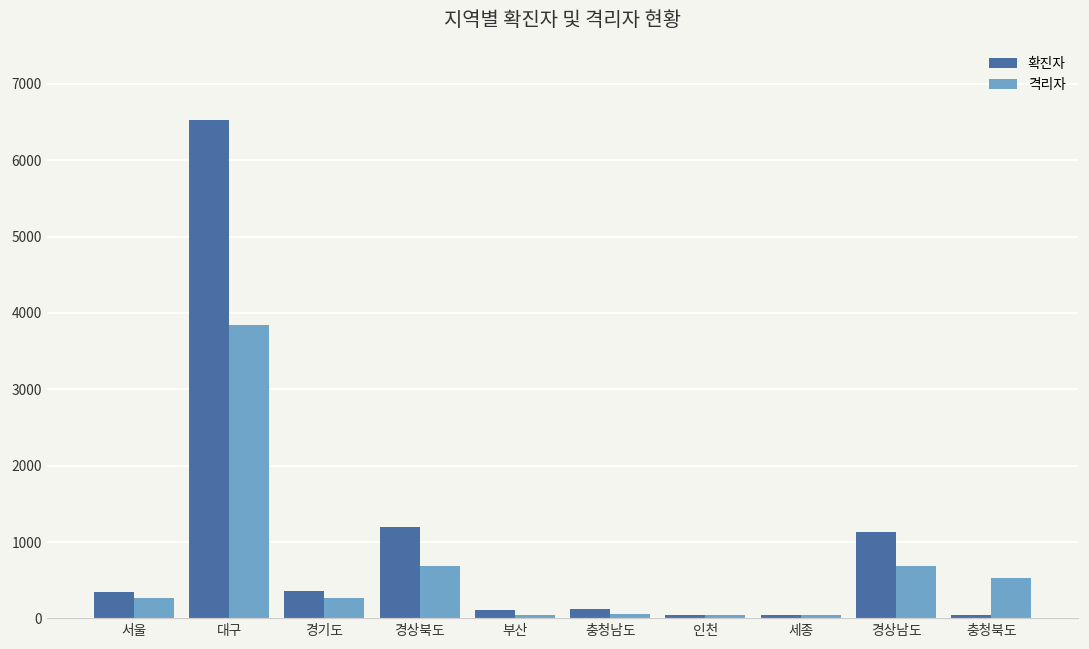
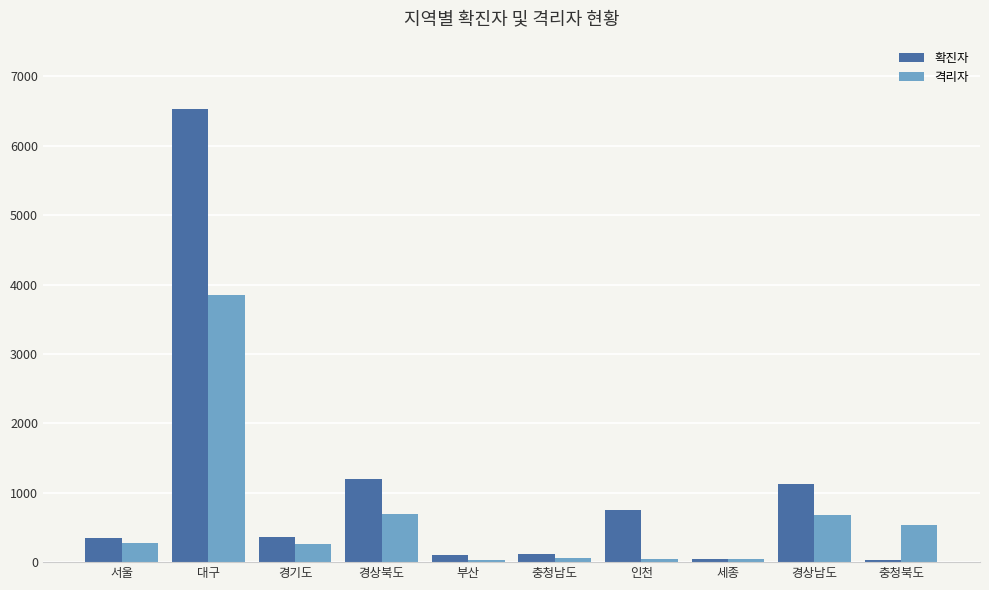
  {
    "확진자": {
      "서울": 300,
      "대구": 6500,
      "경기도": 400,
      "경상북도": 1200,
      "부산": 100,
      "충청남도": 100,
-     "인천": 0,
+     "인천": 800,
      "세종": 0,
      "경상남도": 1100,
      "충청북도": 0
    },
    "격리자": {
      "서울": 300,
      "대구": 3800,
      "경기도": 300,
      "경상북도": 700,
      "부산": 0,
      "충청남도": 100,
      "인천": 0,
      "세종": 0,
      "경상남도": 700,
      "충청북도": 500
    }
  }
